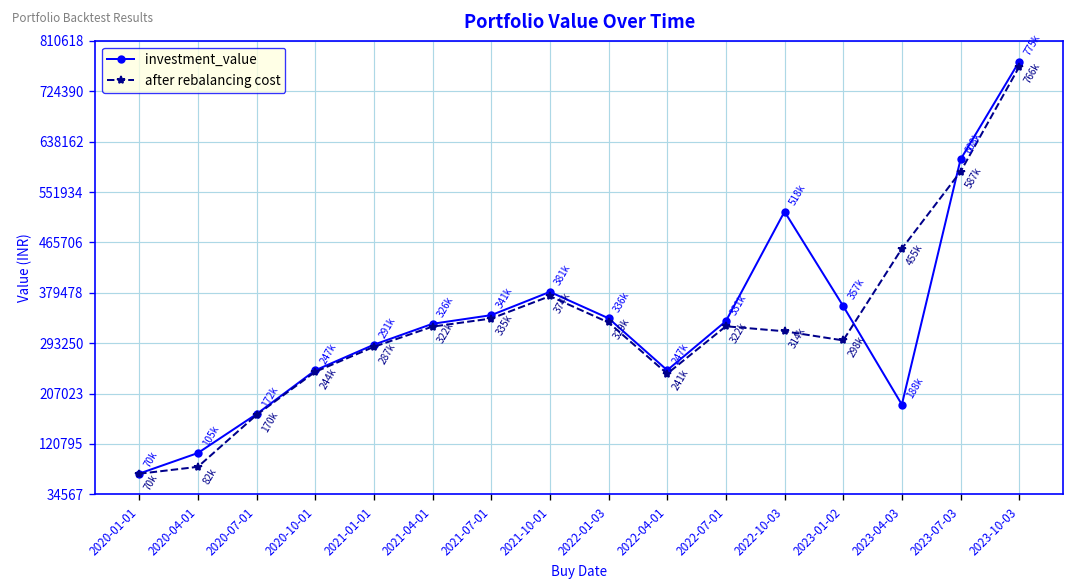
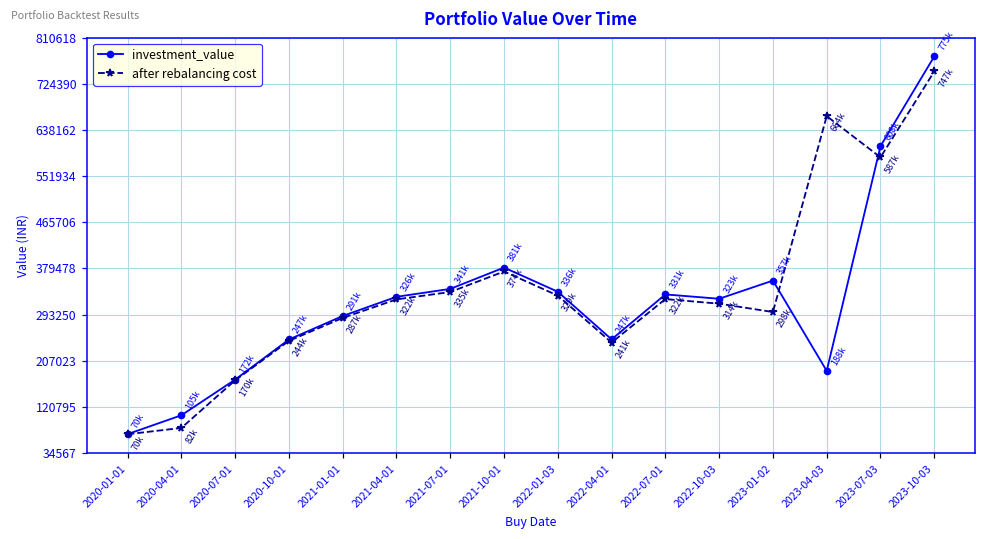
  {
    "investment_value": {
      "2020-04-01": "105k",
      "2021-07-01": "341k",
      "2021-10-01": "381k",
      "2022-01-03": "336k",
      "2022-04-01": "247k",
      "2022-07-01": "331k",
-     "2022-10-03": "518k",
+     "2022-10-03": "323k",
      "2023-01-02": "357k",
      "2023-04-03": "188k",
      "2023-07-03": "608k",
      "2023-10-03": "775k"
    },
    "after rebalancing cost": {
      "2020-04-01": "82k",
      "2021-07-01": "335k",
      "2021-10-01": "374k",
      "2022-01-03": "329k",
      "2022-04-01": "241k",
      "2022-07-01": "322k",
      "2022-10-03": "314k",
      "2023-01-02": "298k",
-     "2023-04-03": "455k",
+     "2023-04-03": "664k",
      "2023-07-03": "587k",
-     "2023-10-03": "766k"
+     "2023-10-03": "747k"
    }
  }
